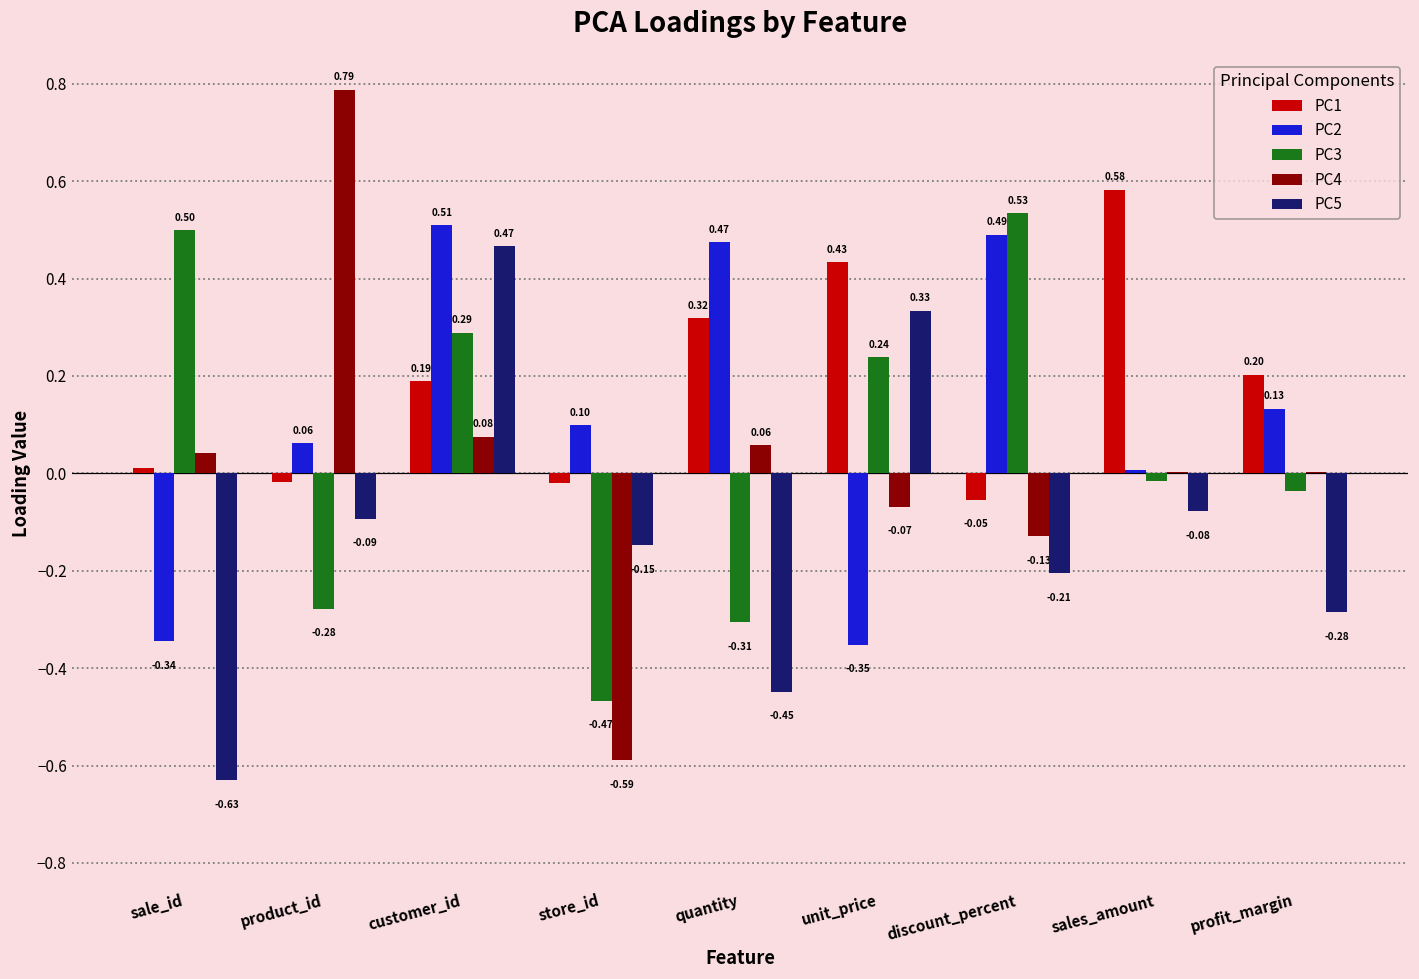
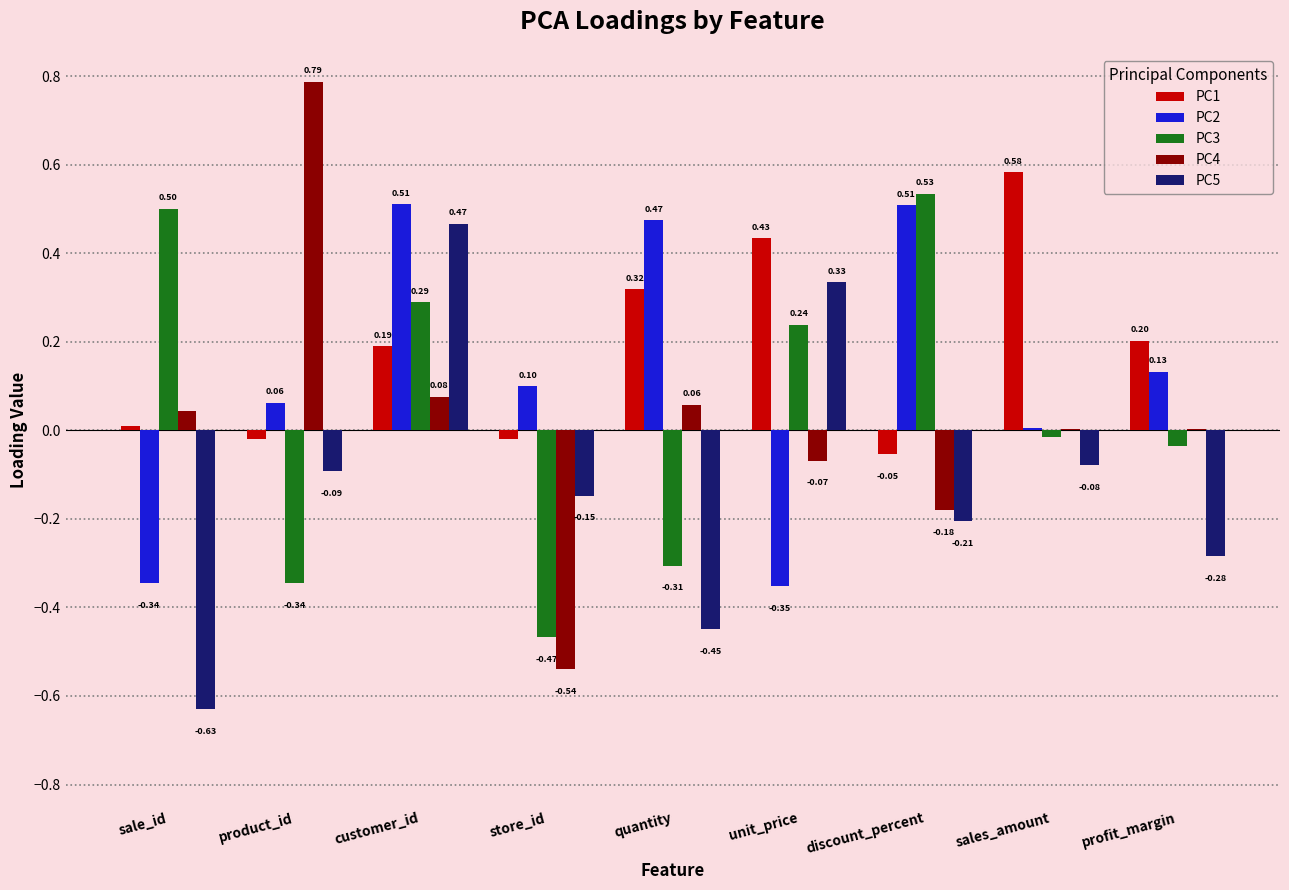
  {
    "PC1": {
      "customer_id": 0.19,
      "quantity": 0.32,
      "unit_price": 0.43,
      "discount_percent": -0.05,
      "sales_amount": 0.58,
      "profit_margin": 0.20
    },
    "PC2": {
      "sale_id": -0.34,
      "product_id": 0.06,
      "customer_id": 0.51,
      "store_id": 0.10,
      "quantity": 0.47,
      "unit_price": -0.35,
-     "discount_percent": 0.49,
+     "discount_percent": 0.51,
      "profit_margin": 0.13
    },
    "PC3": {
      "sale_id": 0.50,
-     "product_id": -0.28,
+     "product_id": -0.34,
      "customer_id": 0.29,
      "store_id": -0.47,
      "quantity": -0.31,
      "unit_price": 0.24,
      "discount_percent": 0.53
    },
    "PC4": {
      "product_id": 0.79,
      "customer_id": 0.08,
-     "store_id": -0.59,
+     "store_id": -0.54,
      "quantity": 0.06,
      "unit_price": -0.07,
-     "discount_percent": -0.13
+     "discount_percent": -0.18
    },
    "PC5": {
      "sale_id": -0.63,
      "product_id": -0.09,
      "customer_id": 0.47,
      "store_id": -0.15,
      "quantity": -0.45,
      "unit_price": 0.33,
      "discount_percent": -0.21,
      "sales_amount": -0.08,
      "profit_margin": -0.28
    }
  }
